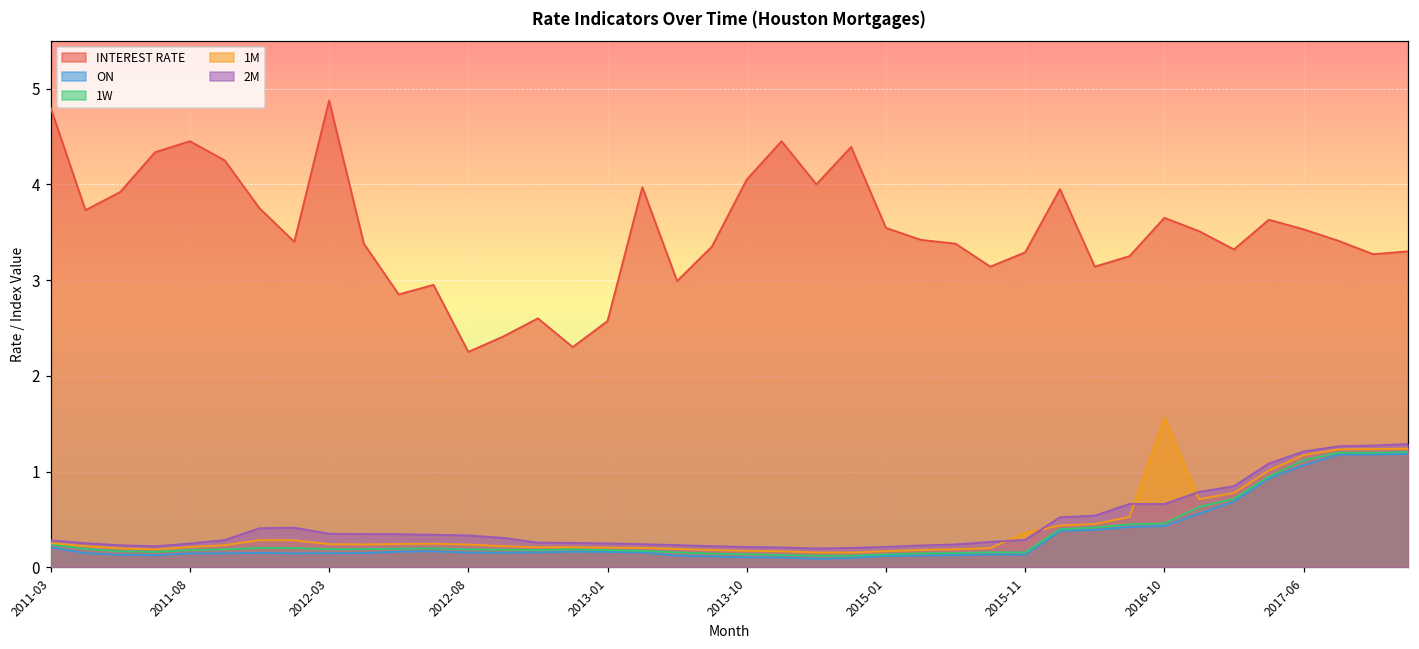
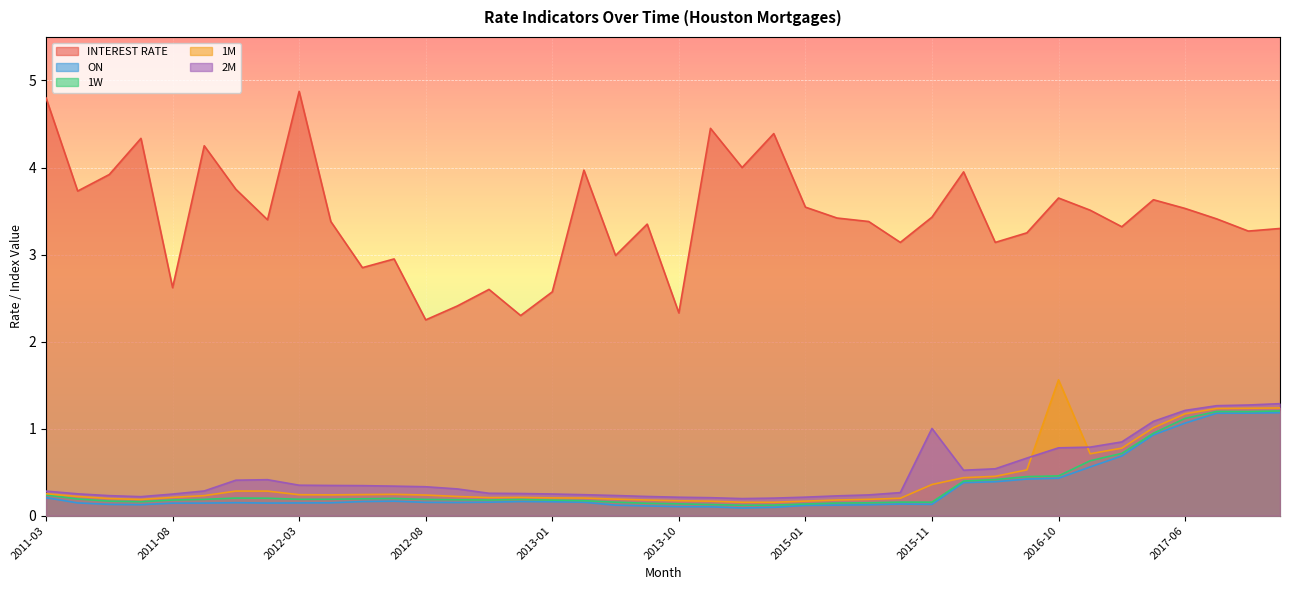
  {
    "INTEREST RATE": {
      "2011-03": 4.8,
-     "2011-08": 4.5,
+     "2011-08": 2.6,
      "2012-03": 4.9,
      "2012-08": 2.3,
      "2013-01": 2.6,
-     "2013-10": 4.1,
+     "2013-10": 2.3,
      "2015-01": 3.5,
-     "2015-11": 3.3,
+     "2015-11": 3.4,
      "2016-10": 3.7,
      "2017-06": 3.5
    },
    "ON": {
      "2011-03": 0.2,
      "2011-08": 0.1,
      "2012-03": 0.1,
      "2012-08": 0.2,
      "2013-10": 0.1,
      "2017-06": 1.1
    },
    "1W": {
      "2011-08": 0.2,
      "2012-03": 0.2,
      "2012-08": 0.2,
      "2013-10": 0.1,
      "2017-06": 1.1
    },
    "1M": {
      "2011-08": 0.2,
      "2012-03": 0.2,
      "2012-08": 0.2,
      "2013-10": 0.2,
      "2015-01": 0.2,
      "2015-11": 0.4,
      "2016-10": 1.6,
      "2017-06": 1.2
    },
    "2M": {
      "2011-03": 0.3,
      "2011-08": 0.2,
      "2012-03": 0.4,
      "2012-08": 0.3,
      "2013-01": 0.2,
      "2013-10": 0.2,
      "2015-01": 0.2,
-     "2015-11": 0.3,
-     "2016-10": 0.7,
+     "2015-11": 1.0,
+     "2016-10": 0.8,
      "2017-06": 1.2
    }
  }
